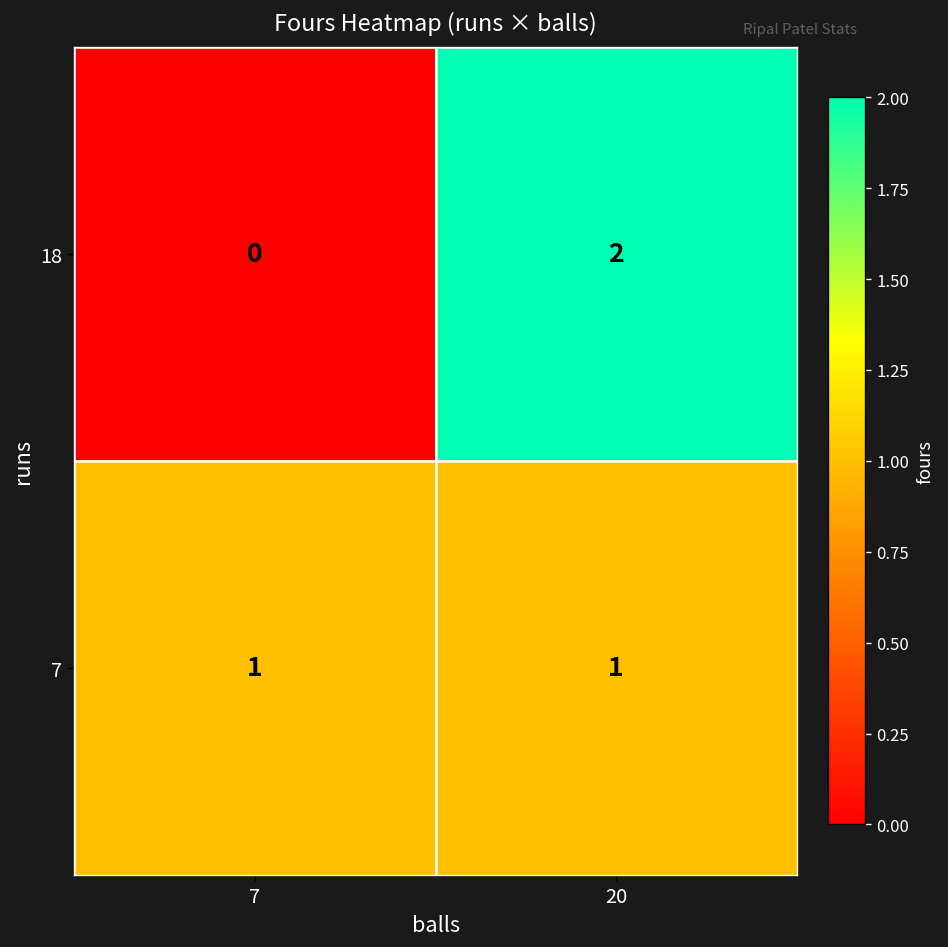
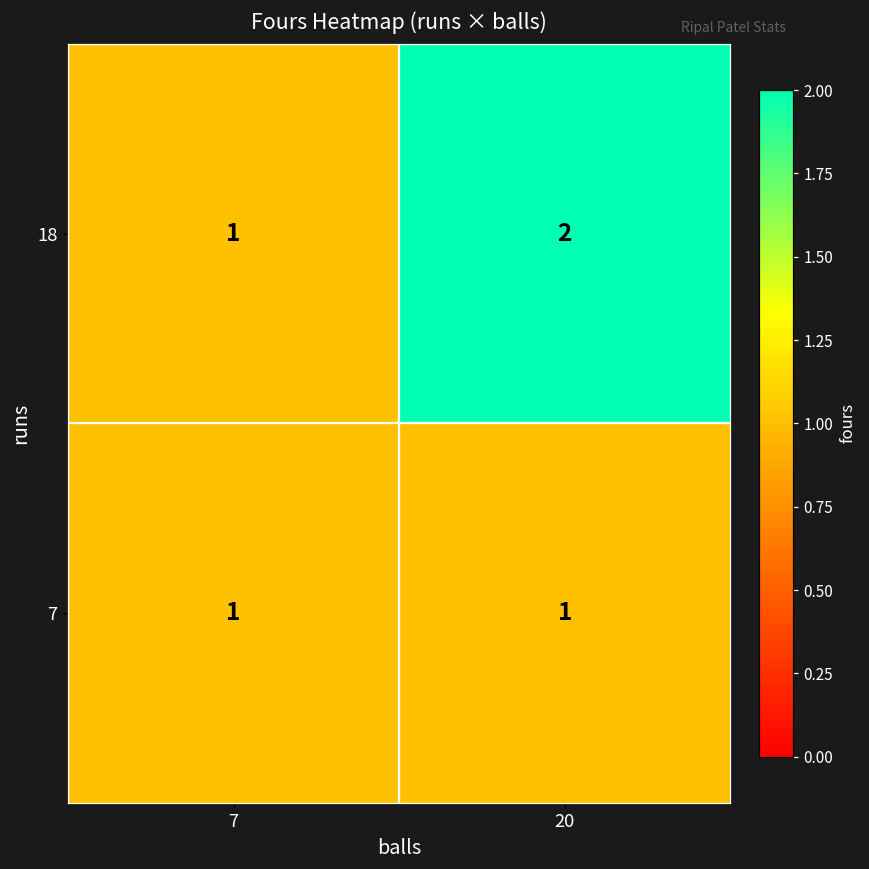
  {
    "18": {
-     "7": 0,
+     "7": 1,
      "20": 2
    },
    "7": {
      "7": 1,
      "20": 1
    }
  }
